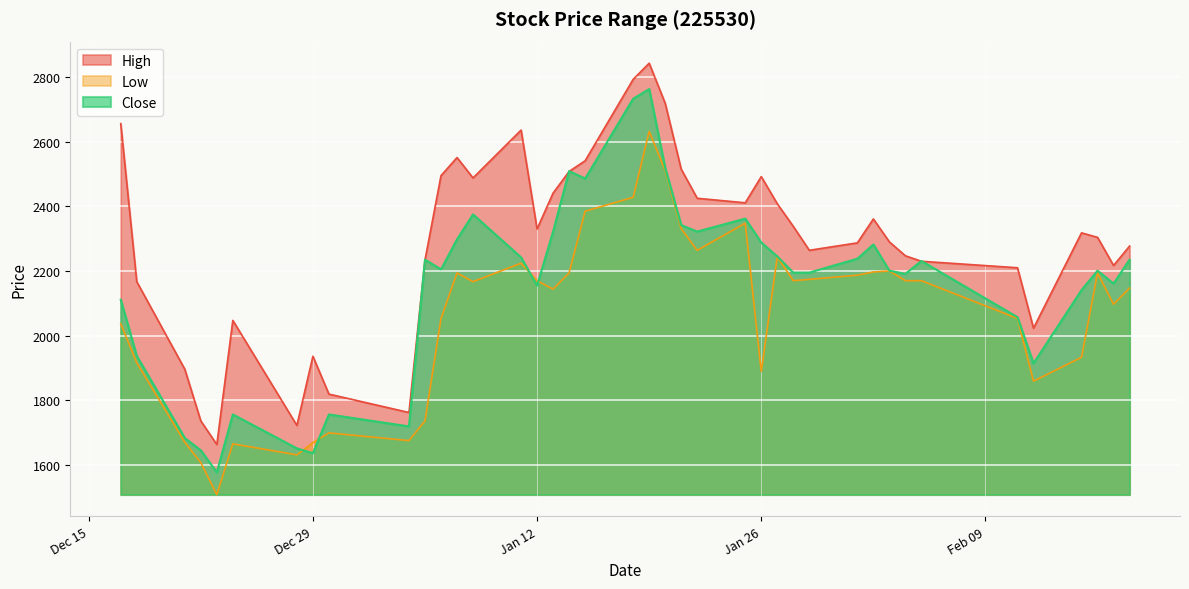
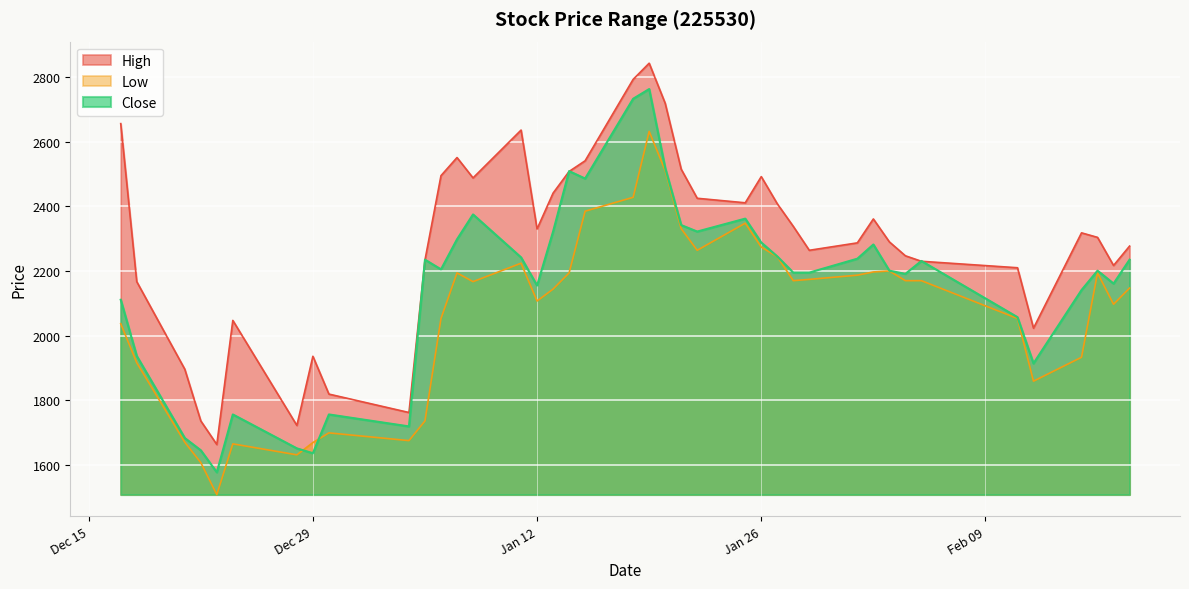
  {
    "High": {
      "Dec 29": 1940,
      "Jan 12": 2330,
      "Jan 26": 2490
    },
    "Low": {
      "Dec 29": 1670,
-     "Jan 12": 2170,
-     "Jan 26": 1890
+     "Jan 12": 2110,
+     "Jan 26": 2270
    },
    "Close": {
      "Dec 29": 1640,
      "Jan 12": 2160,
      "Jan 26": 2290
    }
  }
